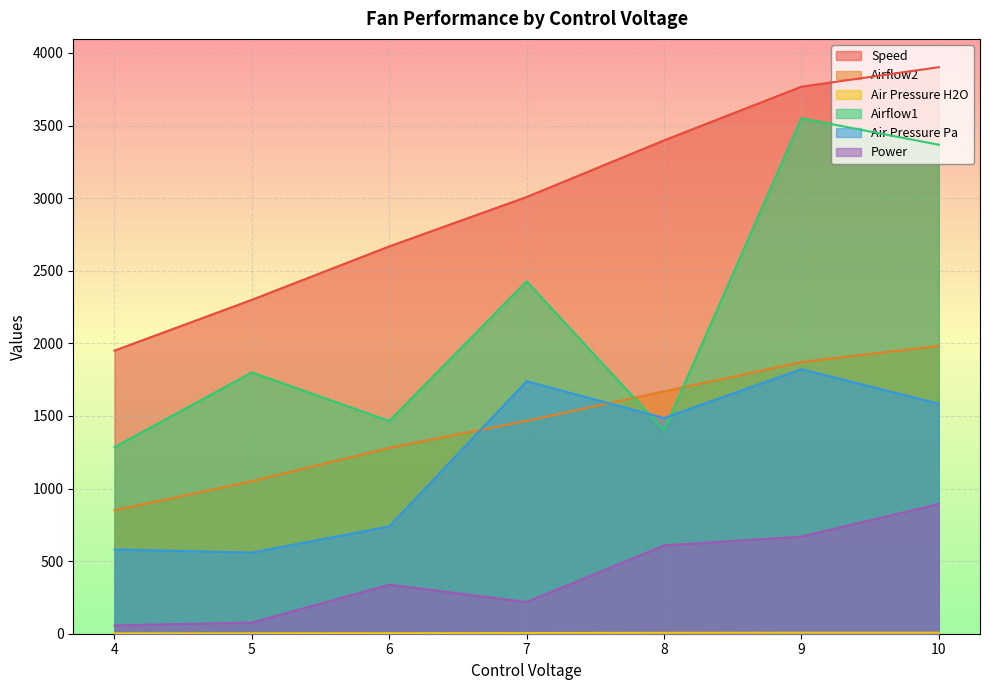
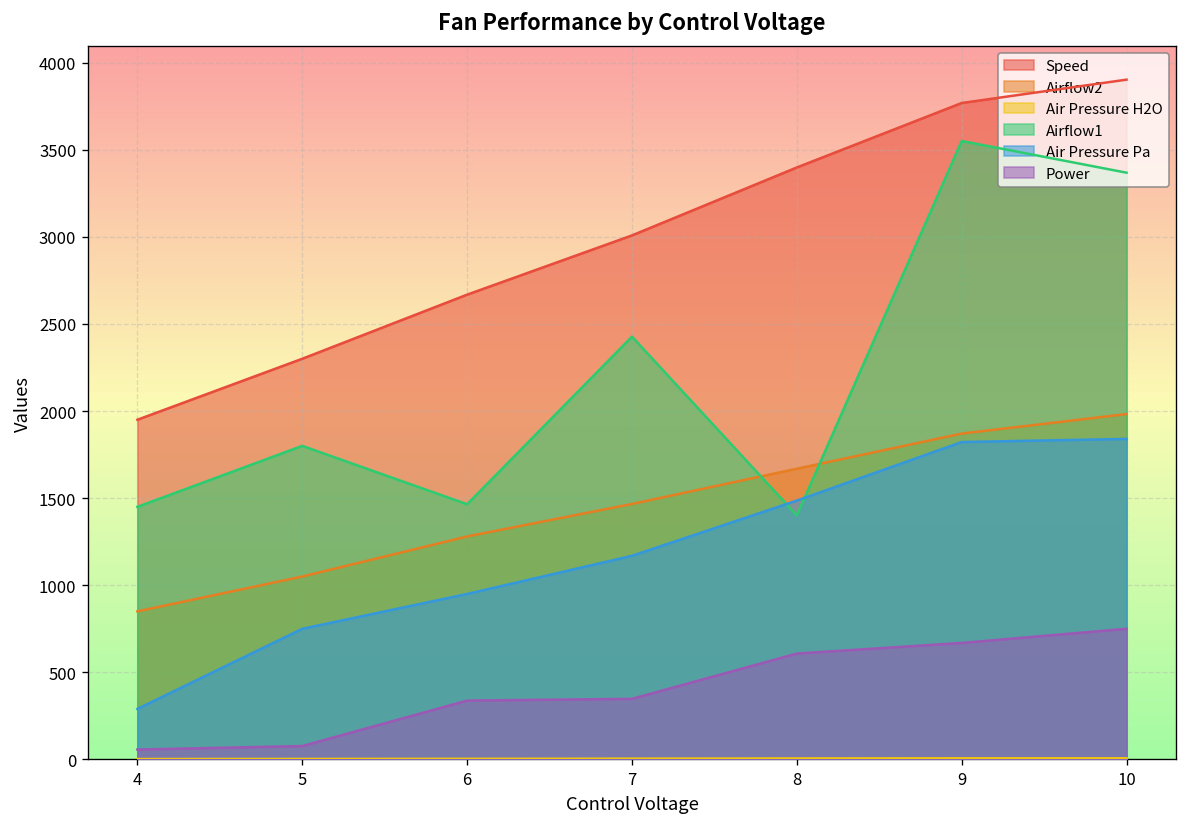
  {
    "Air Pressure H2O": {
      "4": 0,
      "5": 0,
      "6": 0,
      "7": 0,
      "8": 10,
      "9": 10,
      "10": 10
    },
    "Airflow1": {
-     "4": 1290,
+     "4": 1450,
      "5": 1800,
      "6": 1470,
      "7": 2430,
      "8": 1400,
      "9": 3550
    },
    "Air Pressure Pa": {
-     "4": 580,
-     "5": 560,
-     "6": 740,
-     "7": 1740,
+     "4": 290,
+     "5": 750,
+     "6": 950,
+     "7": 1170,
      "8": 1490,
      "9": 1820,
-     "10": 1580
+     "10": 1840
    },
    "Power": {
      "4": 60,
      "5": 80,
      "6": 340,
-     "7": 220,
+     "7": 350,
      "8": 610,
      "9": 670,
-     "10": 890
+     "10": 750
    }
  }
